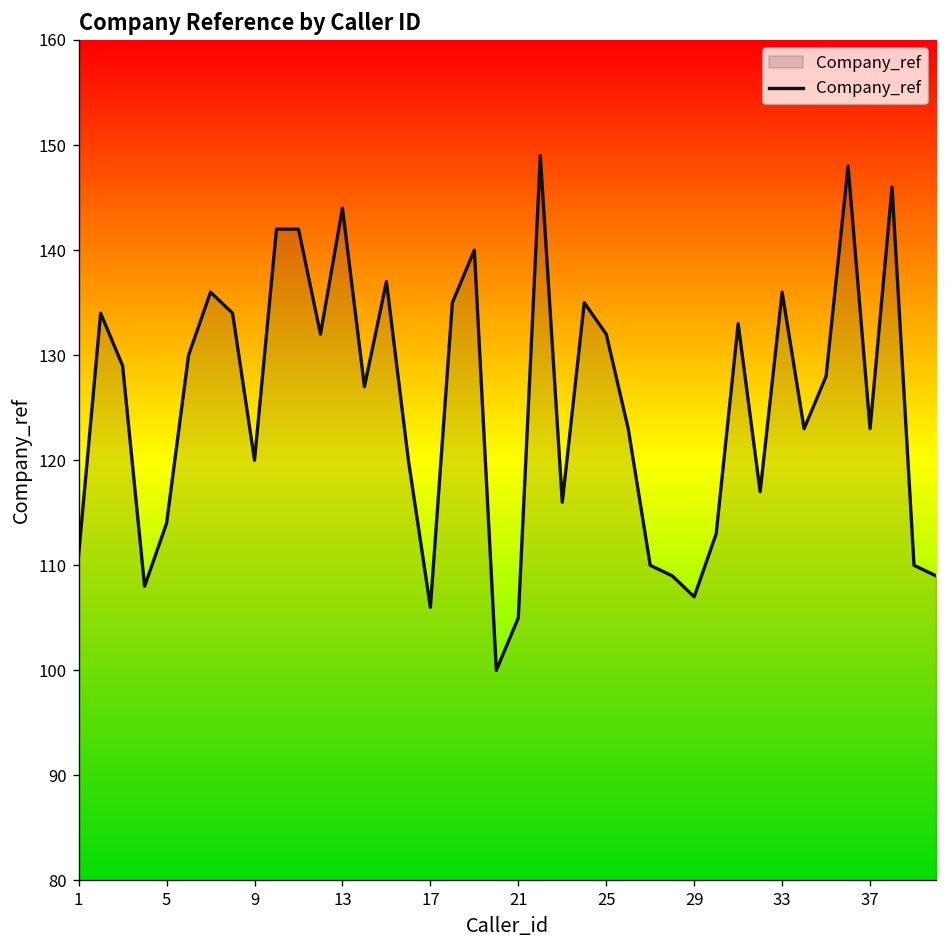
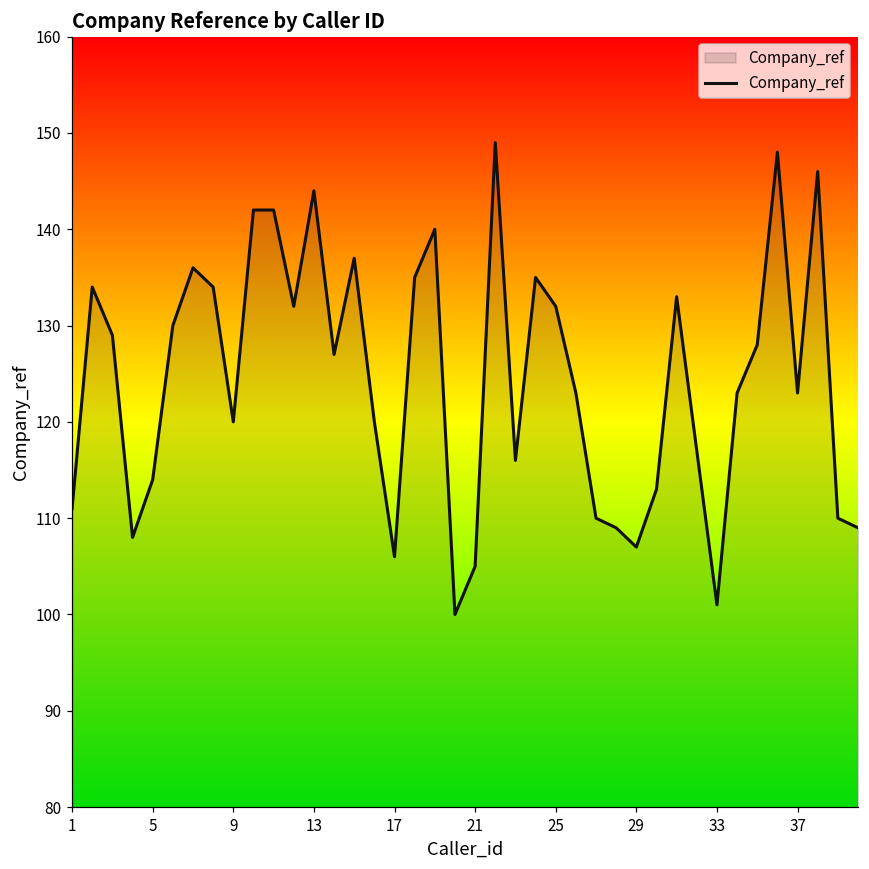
  {
    "1": 111,
    "5": 114,
    "9": 120,
    "13": 144,
    "17": 106,
    "21": 105,
    "25": 132,
    "29": 107,
-   "33": 136,
+   "33": 101,
    "37": 123
  }
